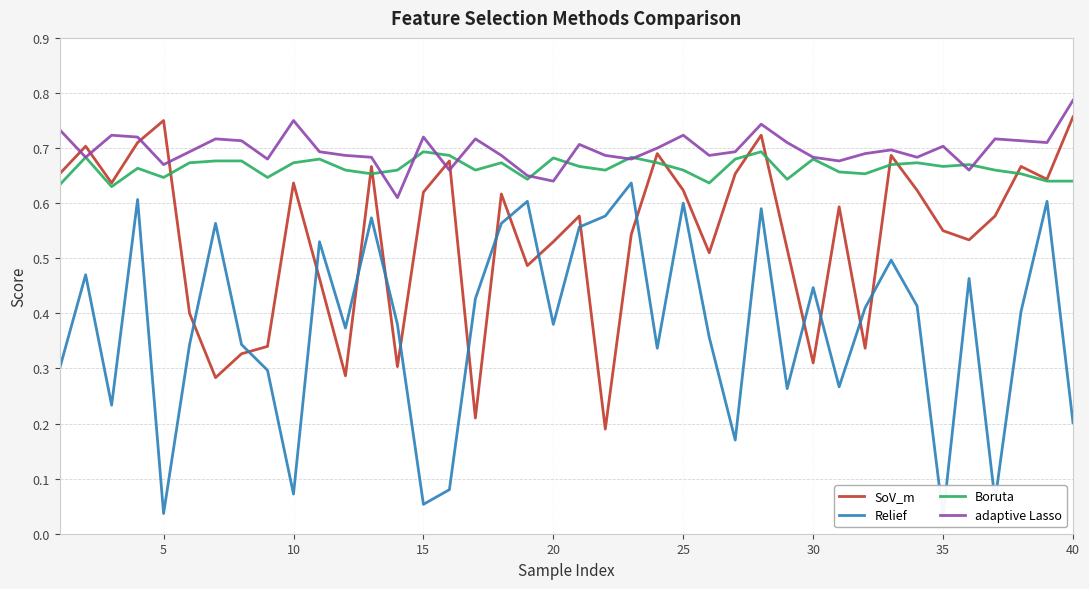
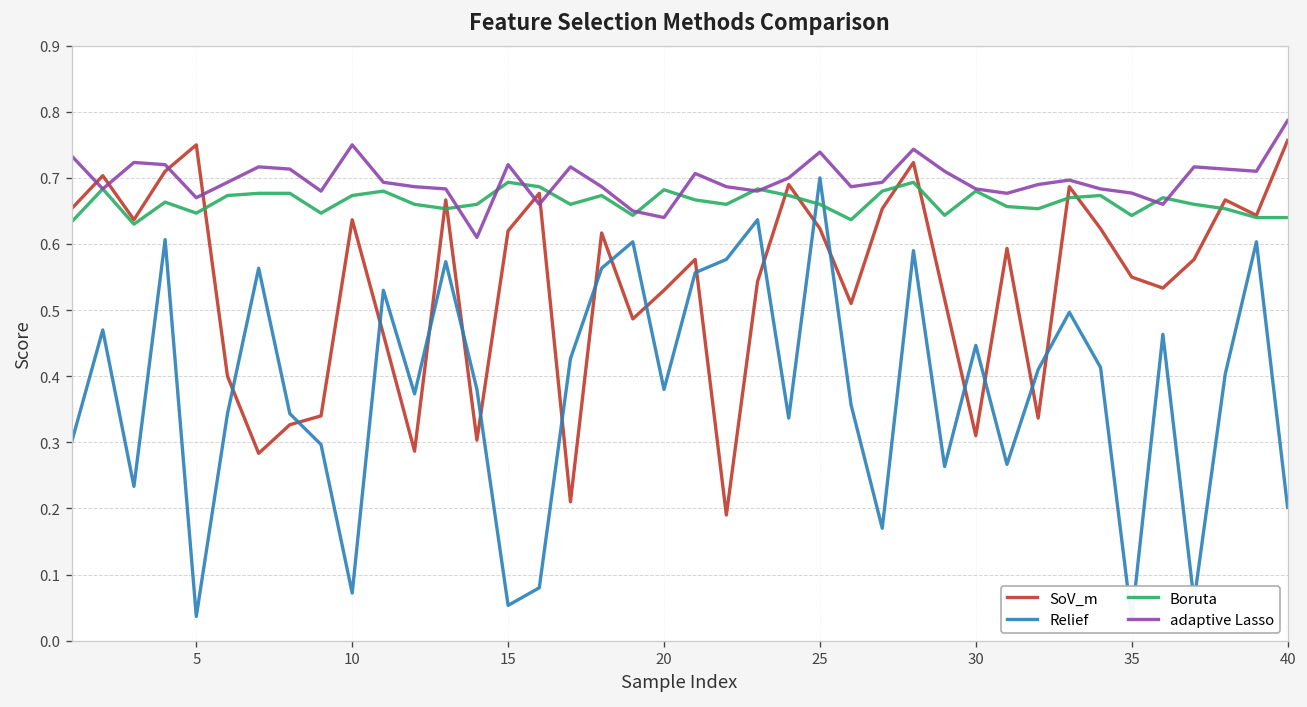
  {
    "SoV_m": {
      "5": 0.75,
      "10": 0.64,
      "15": 0.62,
      "20": 0.53,
      "25": 0.62,
      "30": 0.31,
      "35": 0.55,
      "40": 0.76
    },
    "Relief": {
      "5": 0.04,
      "10": 0.07,
      "15": 0.05,
      "20": 0.38,
-     "25": 0.6,
+     "25": 0.7,
      "30": 0.45,
      "40": 0.2
    },
    "Boruta": {
      "5": 0.65,
      "10": 0.67,
      "15": 0.69,
      "20": 0.68,
      "25": 0.66,
-     "35": 0.67,
+     "35": 0.64,
      "40": 0.64
    },
    "adaptive Lasso": {
      "5": 0.67,
      "10": 0.75,
      "15": 0.72,
      "20": 0.64,
-     "25": 0.72,
-     "35": 0.70,
+     "25": 0.74,
+     "35": 0.68,
      "40": 0.79
    }
  }
